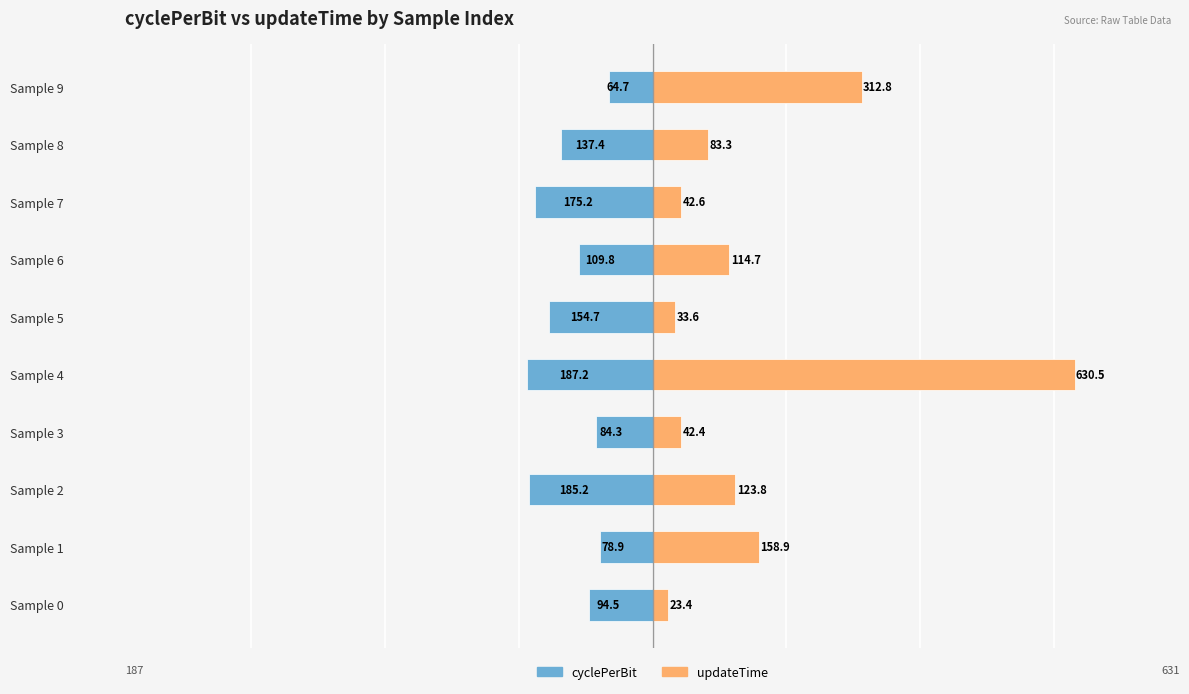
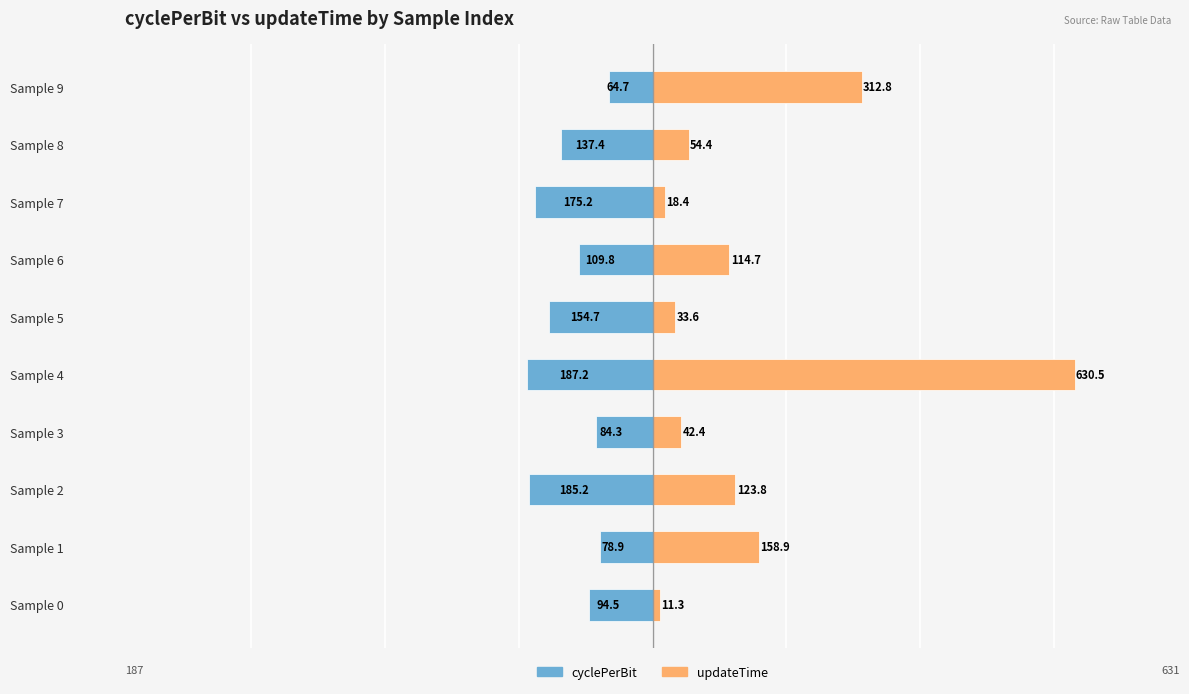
  {
    "updateTime": {
      "Sample 9": 312.8,
-     "Sample 8": 83.3,
-     "Sample 7": 42.6,
+     "Sample 8": 54.4,
+     "Sample 7": 18.4,
      "Sample 6": 114.7,
      "Sample 5": 33.6,
      "Sample 4": 630.5,
      "Sample 3": 42.4,
      "Sample 2": 123.8,
      "Sample 1": 158.9,
-     "Sample 0": 23.4
+     "Sample 0": 11.3
    }
  }
